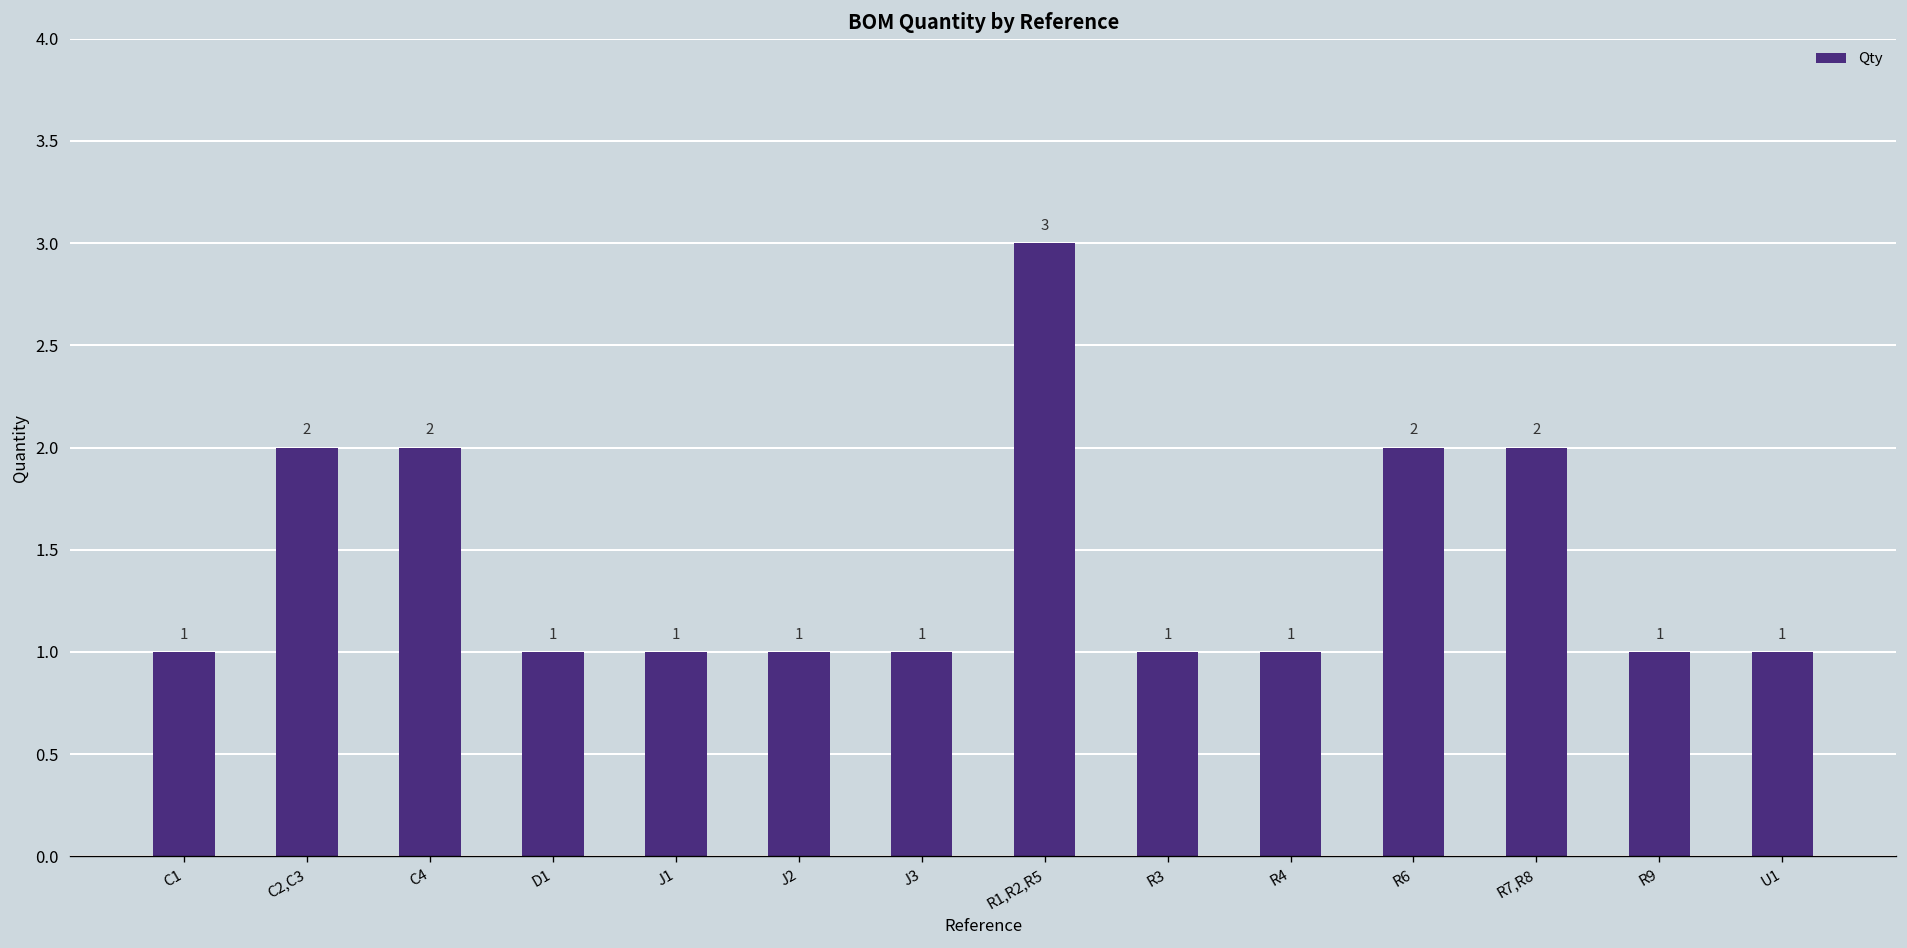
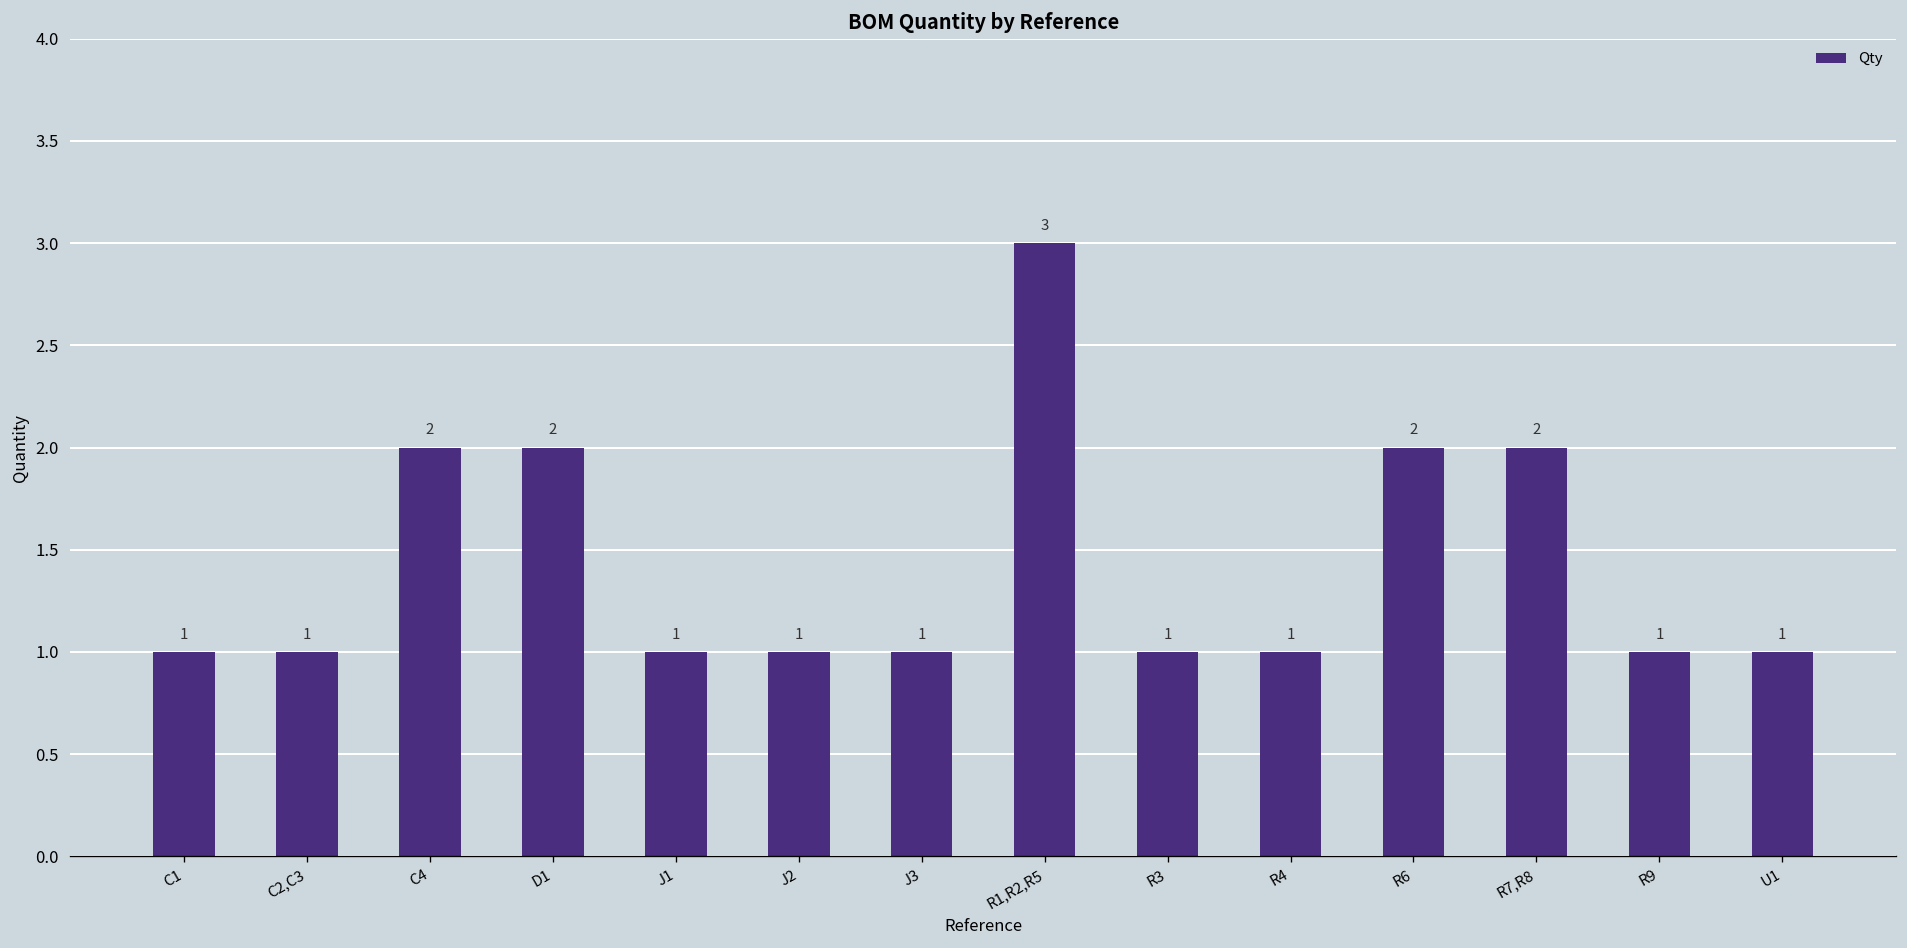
  {
    "C1": 1,
-   "C2,C3": 2,
+   "C2,C3": 1,
    "C4": 2,
-   "D1": 1,
+   "D1": 2,
    "J1": 1,
    "J2": 1,
    "J3": 1,
    "R1,R2,R5": 3,
    "R3": 1,
    "R4": 1,
    "R6": 2,
    "R7,R8": 2,
    "R9": 1,
    "U1": 1
  }
